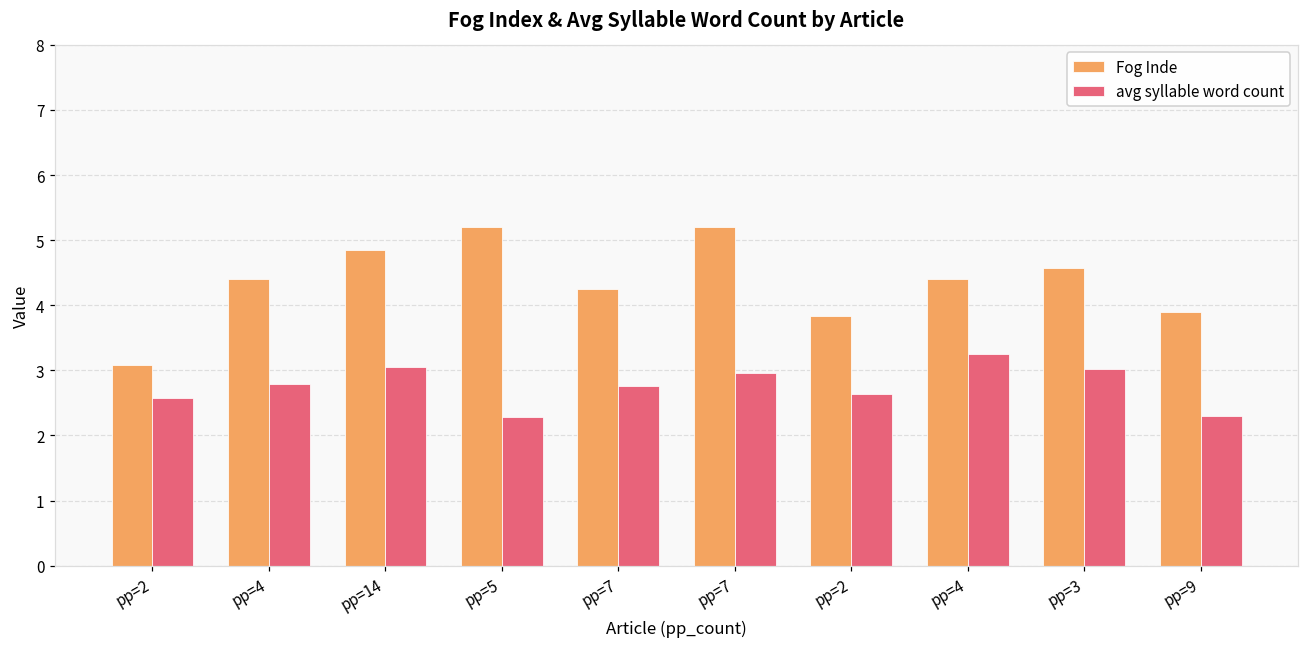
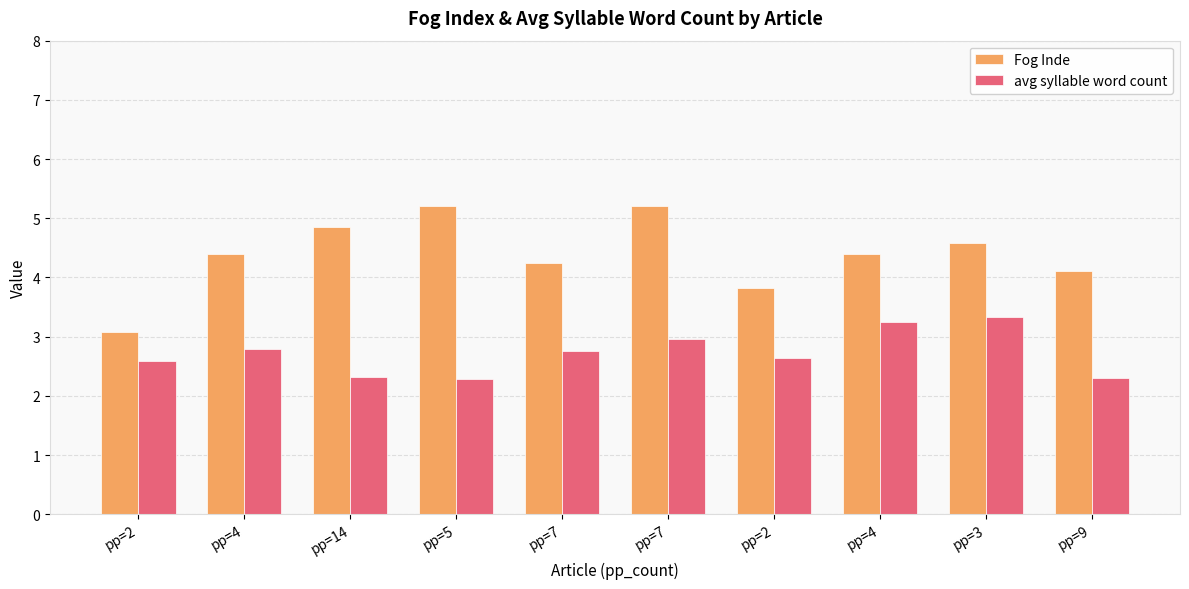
  {
    "Fog Inde": {
      "pp=14": 4.8,
      "pp=5": 5.2,
      "pp=3": 4.6,
-     "pp=9": 3.9
+     "pp=9": 4.1
    },
    "avg syllable word count": {
-     "pp=14": 3.1,
+     "pp=14": 2.3,
      "pp=5": 2.3,
-     "pp=3": 3.0,
+     "pp=3": 3.3,
      "pp=9": 2.3
    }
  }
